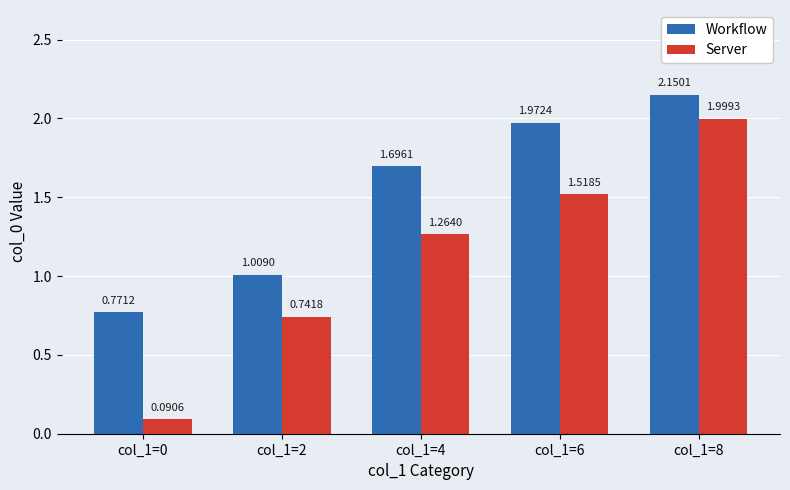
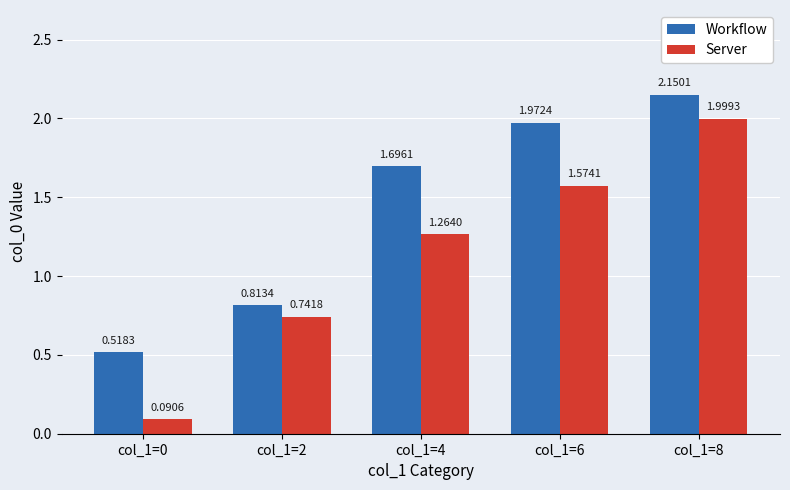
  {
    "Workflow": {
-     "col_1=0": 0.7712,
-     "col_1=2": 1.0090,
+     "col_1=0": 0.5183,
+     "col_1=2": 0.8134,
      "col_1=4": 1.6961,
      "col_1=6": 1.9724,
      "col_1=8": 2.1501
    },
    "Server": {
      "col_1=0": 0.0906,
      "col_1=2": 0.7418,
      "col_1=4": 1.2640,
-     "col_1=6": 1.5185,
+     "col_1=6": 1.5741,
      "col_1=8": 1.9993
    }
  }
